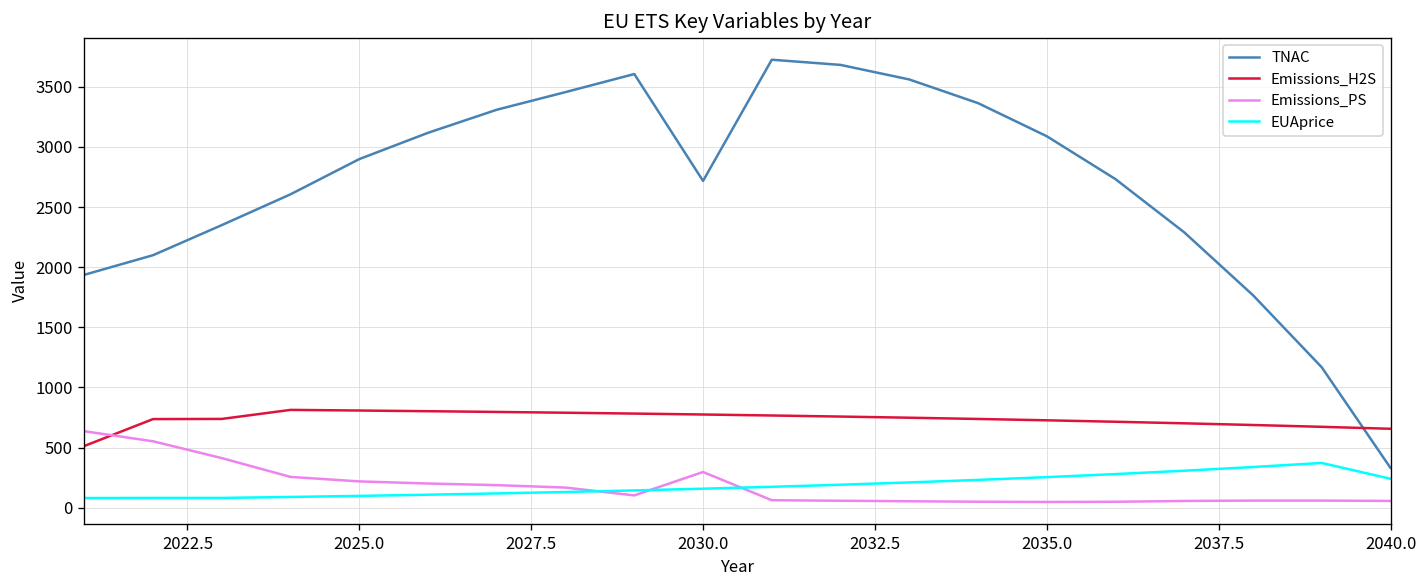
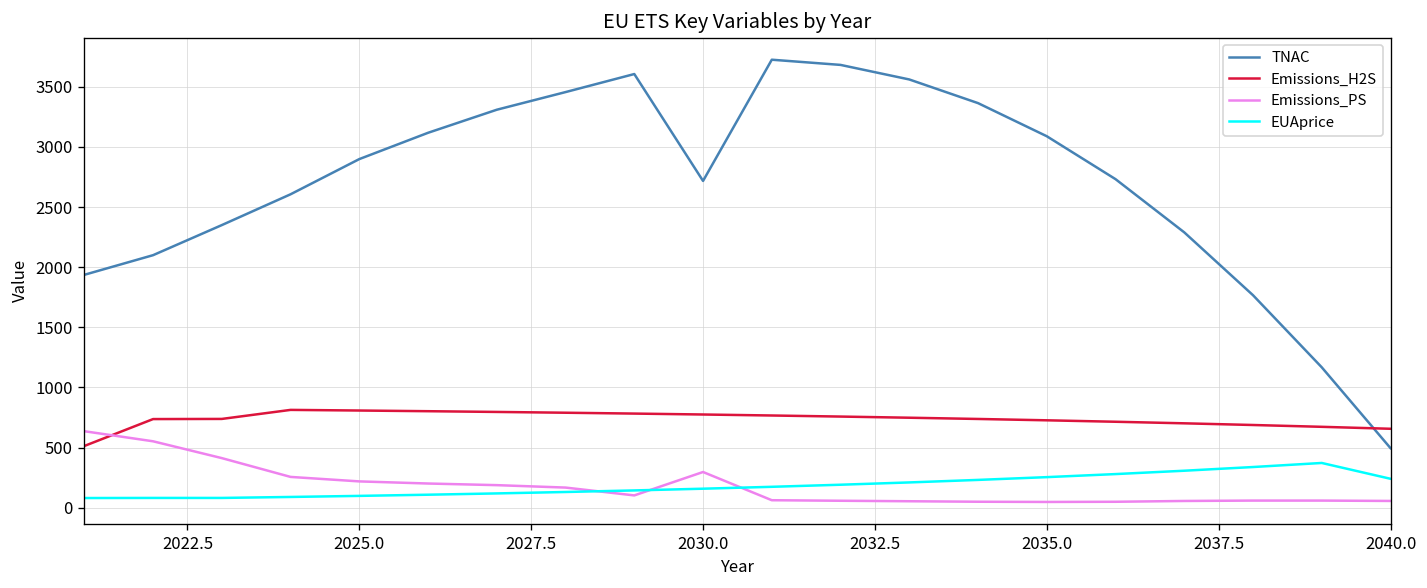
  {
    "TNAC": {
      "2025.0": 2900,
      "2030.0": 2720,
      "2035.0": 3090,
-     "2040.0": 330
+     "2040.0": 490
    },
    "Emissions_H2S": {
      "2025.0": 810,
      "2030.0": 770,
      "2035.0": 730,
      "2040.0": 660
    },
    "Emissions_PS": {
      "2025.0": 220,
      "2030.0": 300,
      "2035.0": 50,
      "2040.0": 60
    },
    "EUAprice": {
      "2025.0": 100,
      "2030.0": 160,
      "2035.0": 250,
      "2040.0": 240
    }
  }
